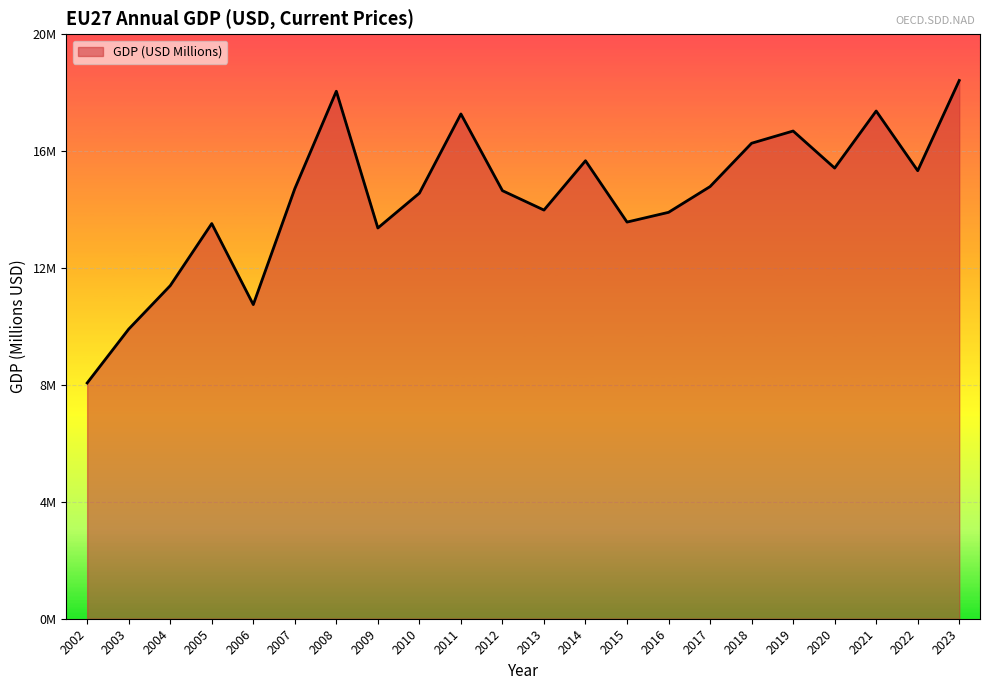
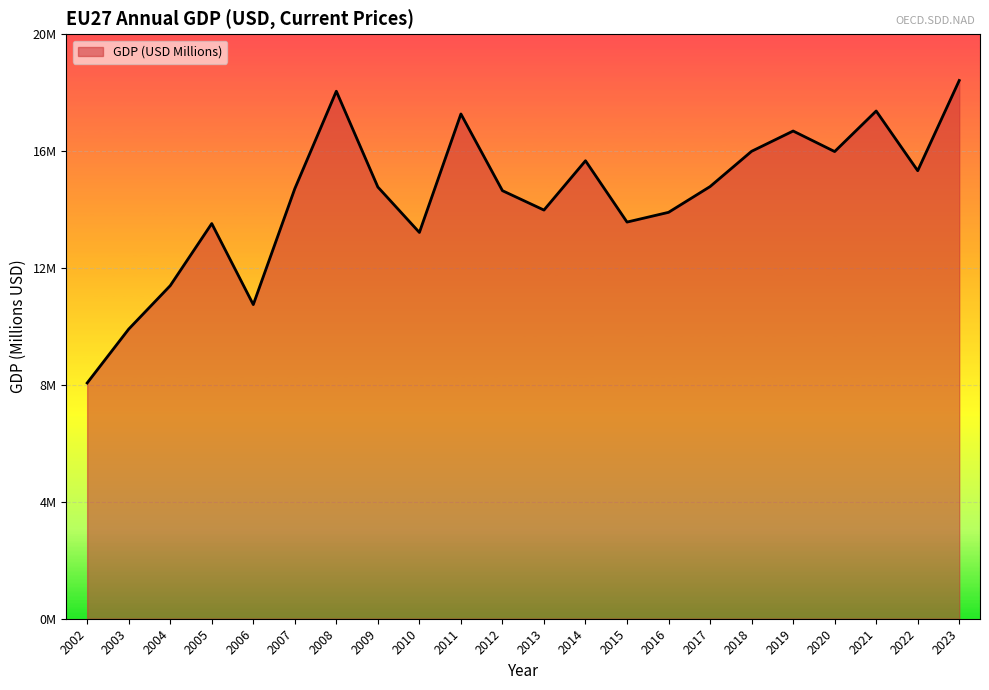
  {
    "2002": 8100000,
    "2003": 9900000,
    "2004": 11400000,
    "2005": 13500000,
    "2006": 10700000,
    "2007": 14700000,
    "2008": 18100000,
-   "2009": 13400000,
-   "2010": 14600000,
+   "2009": 14800000,
+   "2010": 13200000,
    "2011": 17300000,
    "2012": 14600000,
    "2013": 14000000,
    "2014": 15700000,
    "2015": 13600000,
    "2016": 13900000,
    "2017": 14800000,
-   "2018": 16300000,
+   "2018": 16000000,
    "2019": 16700000,
-   "2020": 15400000,
+   "2020": 16000000,
    "2021": 17400000,
    "2022": 15300000,
    "2023": 18400000
  }
